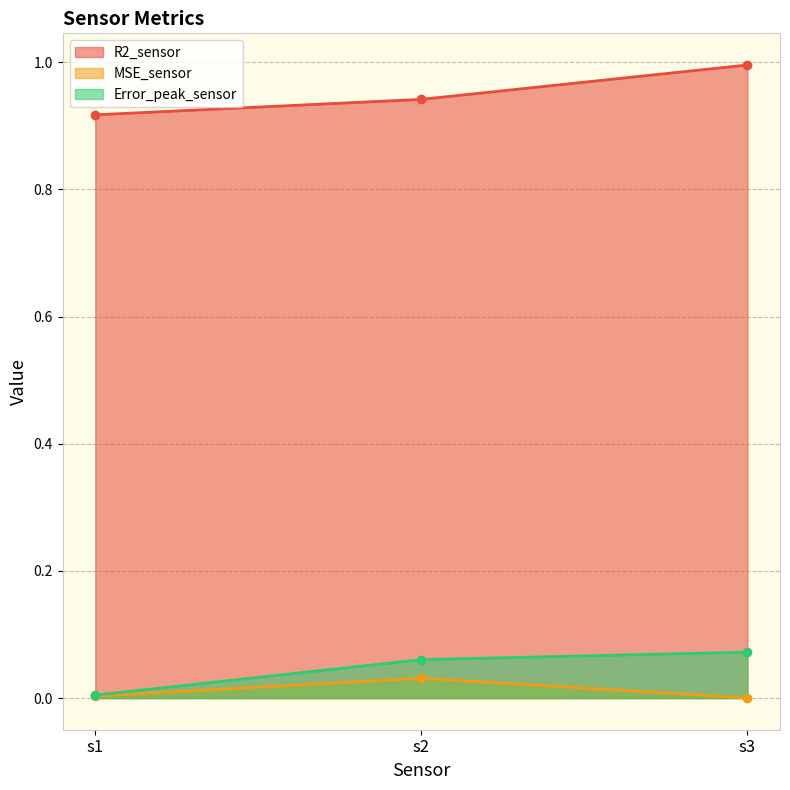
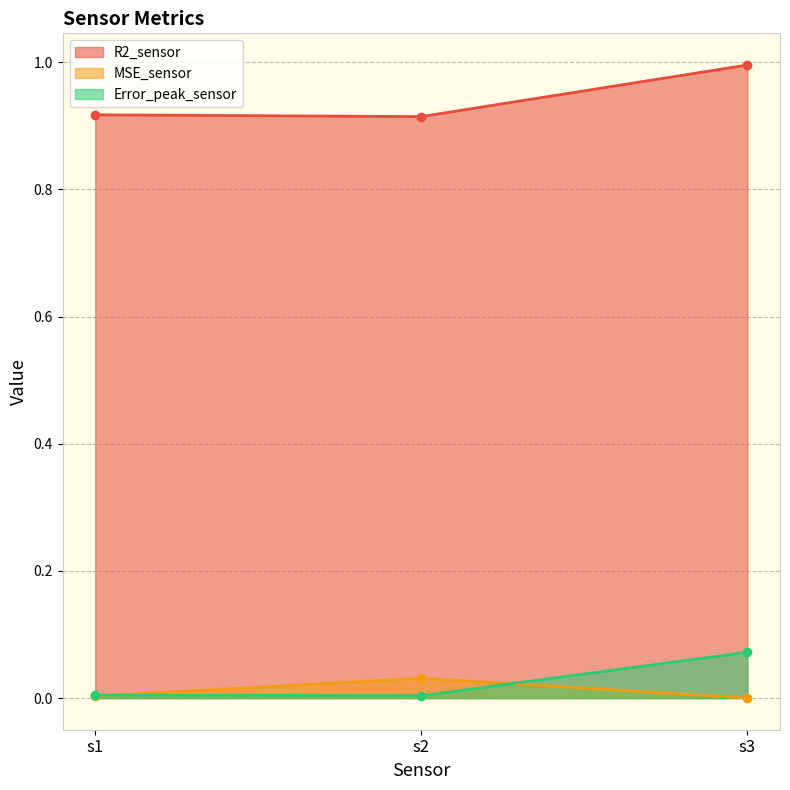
  {
    "R2_sensor": {
      "s1": 0.92,
-     "s2": 0.94,
+     "s2": 0.91,
      "s3": 1.00
    },
    "MSE_sensor": {
      "s2": 0.03,
      "s3": 0.00
    },
    "Error_peak_sensor": {
-     "s2": 0.06,
+     "s2": 0.00,
      "s3": 0.07
    }
  }
